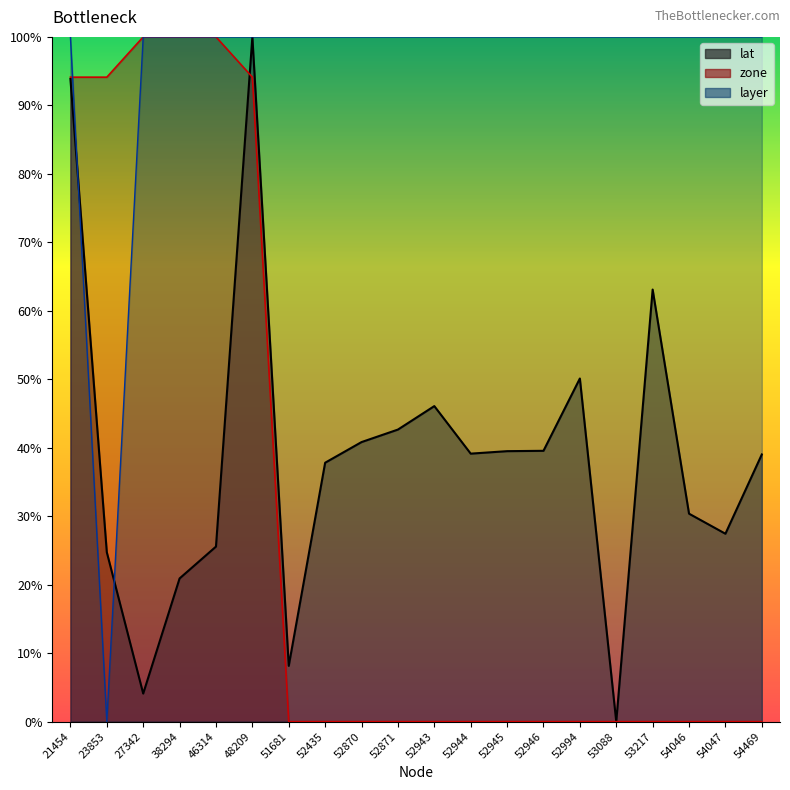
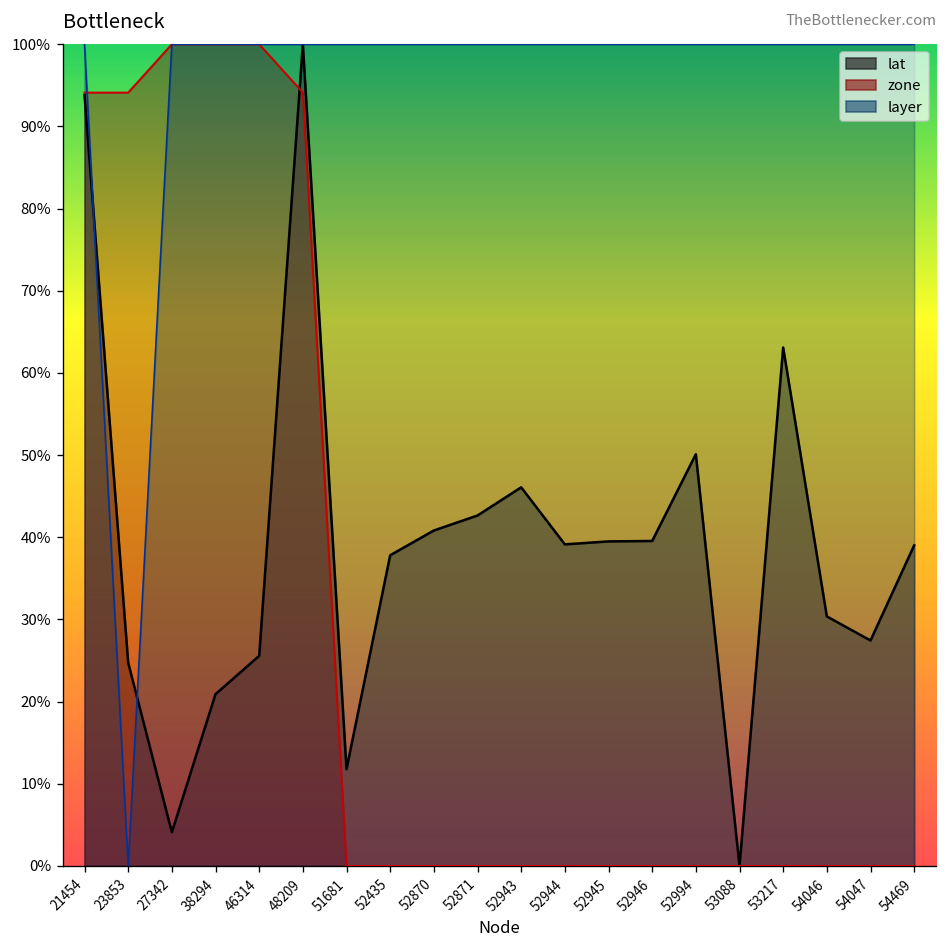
  {
    "lat": {
      "23853": "25%",
      "27342": "4%",
      "38294": "21%",
      "46314": "26%",
-     "51681": "8%",
+     "51681": "12%",
      "52435": "38%",
      "52870": "41%",
      "52871": "43%",
      "52943": "46%",
      "52944": "39%",
      "52945": "40%",
      "52946": "40%",
      "52994": "50%",
      "53217": "63%",
      "54046": "30%",
      "54047": "27%",
      "54469": "39%"
    },
    "zone": {
      "23853": "94%",
      "48209": "94%",
      "51681": "0%",
      "52435": "0%",
      "52870": "0%",
      "52871": "0%",
      "52943": "0%",
      "52944": "0%",
      "52945": "0%",
      "52946": "0%",
      "52994": "0%",
      "53217": "0%",
      "54046": "0%",
      "54047": "0%",
      "54469": "0%"
    },
    "layer": {
      "21454": "100%",
      "23853": "0%",
      "51681": "100%",
      "52435": "100%",
      "52870": "100%",
      "52871": "100%",
      "52943": "100%",
      "52944": "100%",
      "52945": "100%",
      "52946": "100%",
      "52994": "100%",
      "53088": "100%",
      "53217": "100%",
      "54046": "100%",
      "54047": "100%",
      "54469": "100%"
    }
  }
